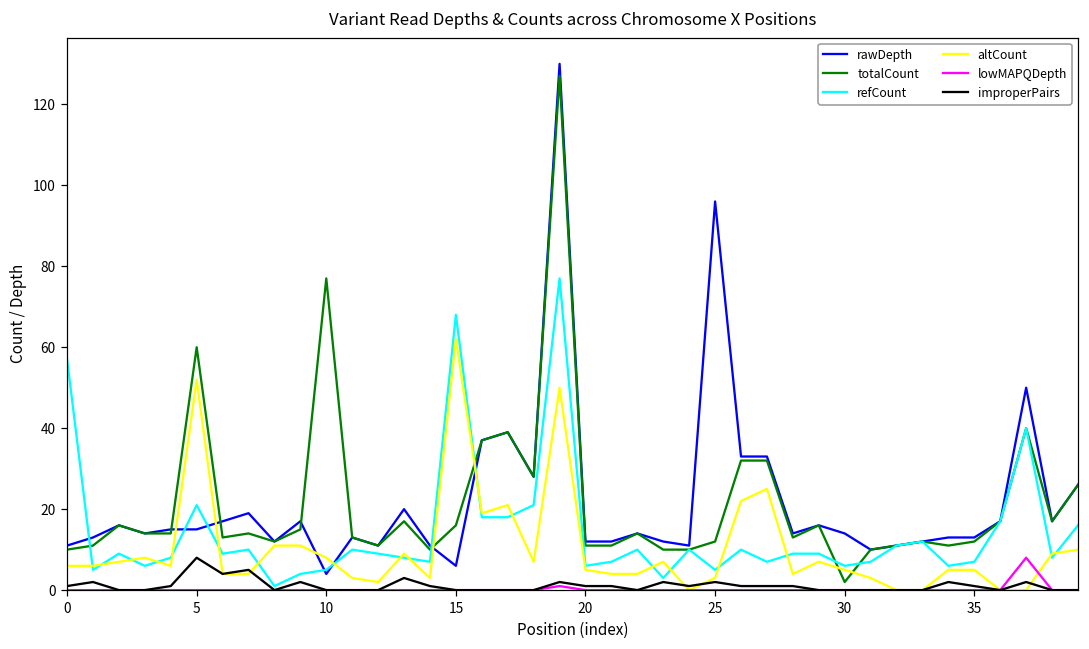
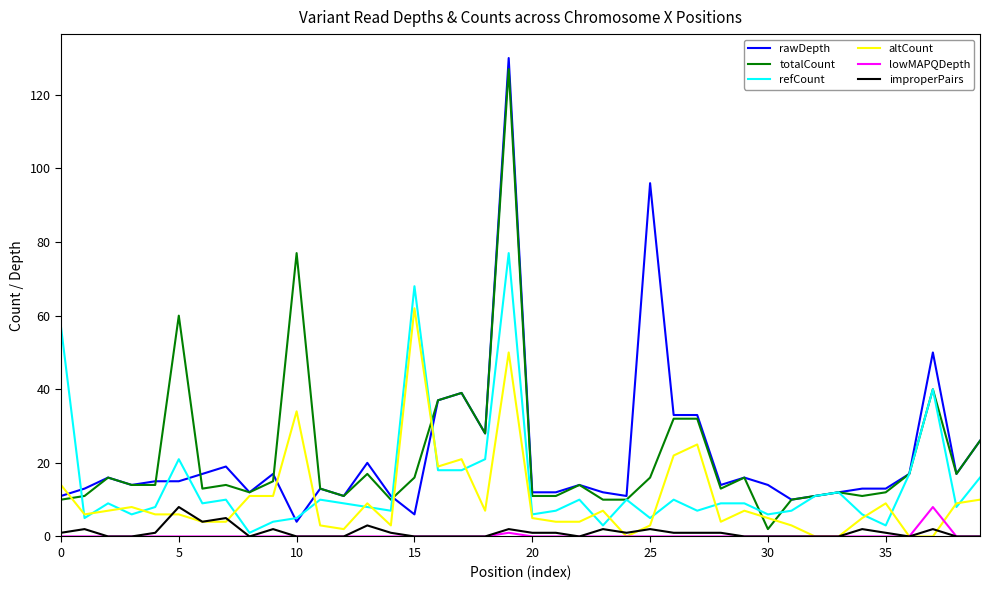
  {
    "rawDepth": {
      "0": 11,
      "5": 15,
      "10": 4,
      "15": 6,
      "20": 12,
      "25": 96,
      "30": 14,
      "35": 13
    },
    "totalCount": {
      "0": 10,
      "5": 60,
      "10": 77,
      "15": 16,
      "20": 11,
-     "25": 12,
+     "25": 16,
      "30": 2,
      "35": 12
    },
    "refCount": {
      "0": 57,
      "5": 21,
      "10": 5,
      "15": 68,
      "20": 6,
      "25": 5,
      "30": 6,
-     "35": 7
+     "35": 3
    },
    "altCount": {
-     "0": 6,
-     "5": 52,
-     "10": 8,
+     "0": 14,
+     "5": 6,
+     "10": 34,
      "15": 62,
      "20": 5,
      "25": 3,
      "30": 5,
-     "35": 5
+     "35": 9
    },
    "lowMAPQDepth": {
      "0": 0,
      "5": 0,
      "20": 0,
      "25": 0,
      "35": 0
    },
    "improperPairs": {
      "0": 1,
      "5": 8,
      "20": 1,
      "25": 2,
      "35": 1
    }
  }
